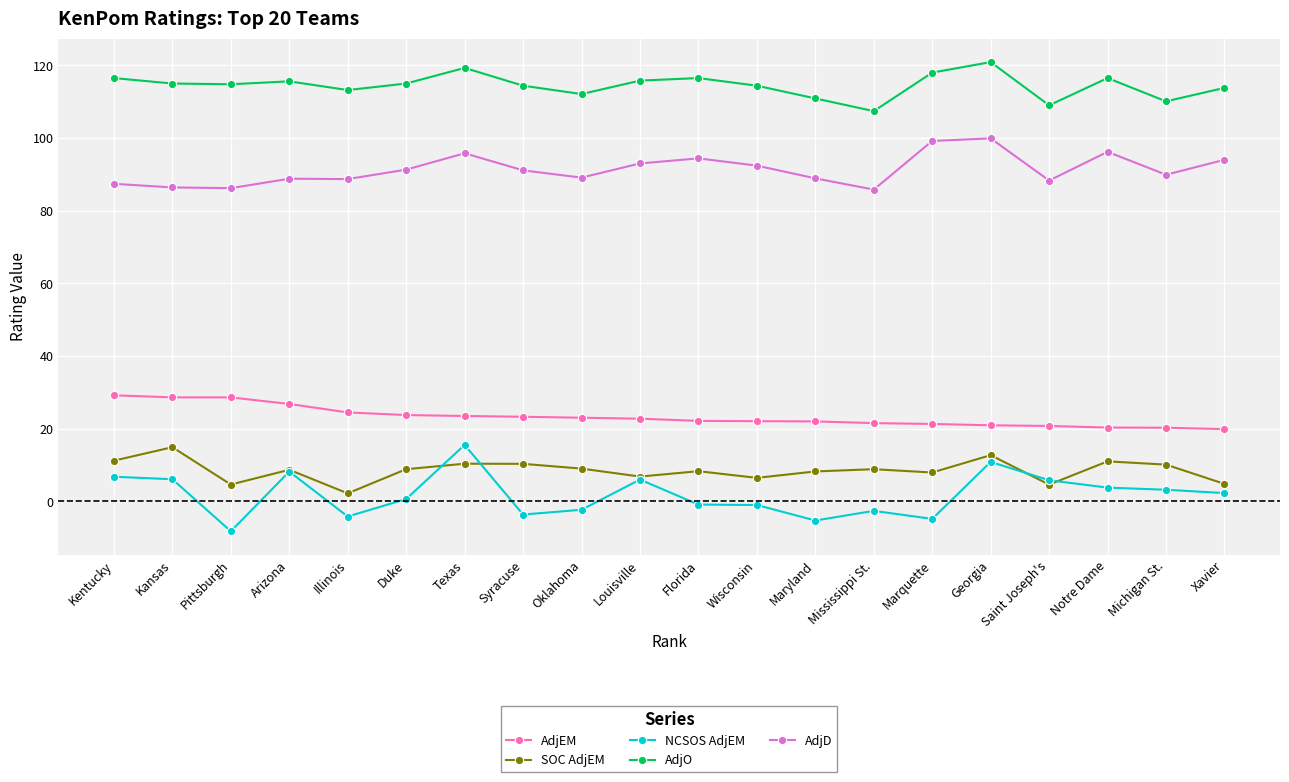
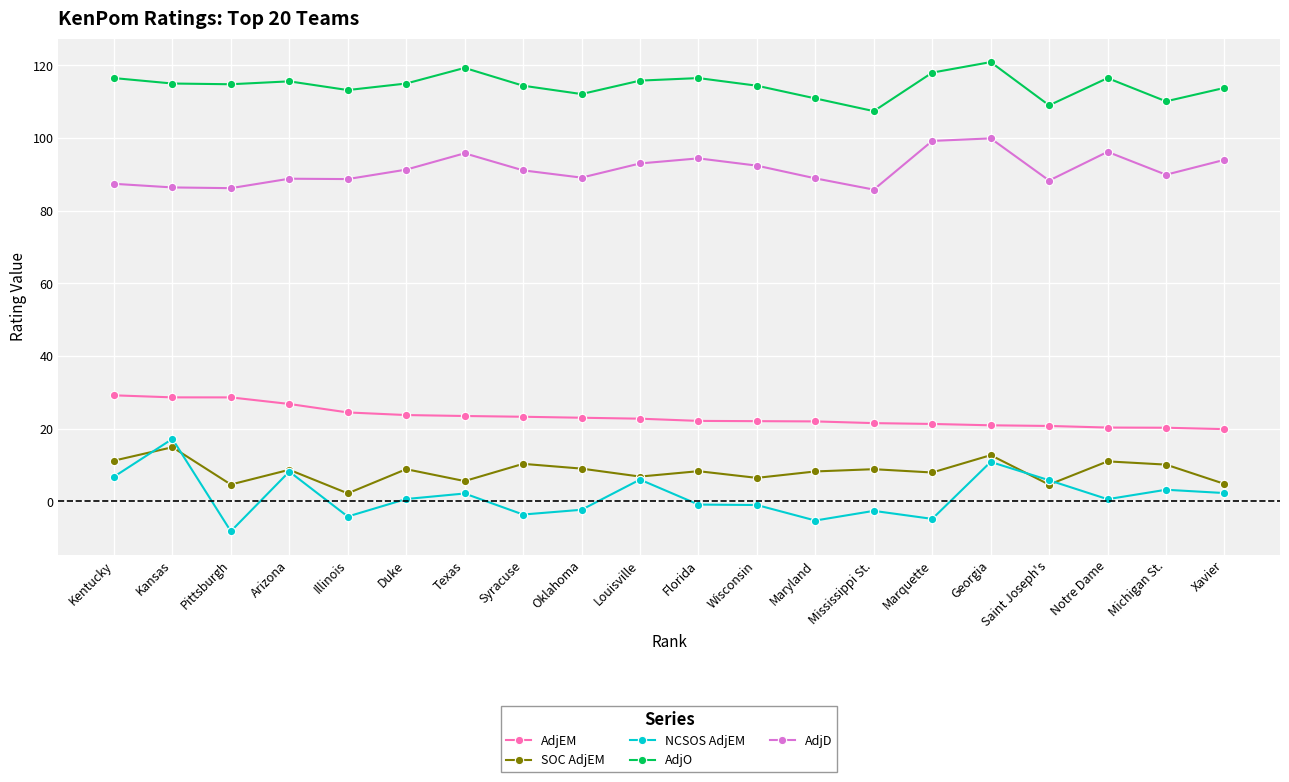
  {
    "SOC AdjEM": {
      "Kentucky": 11,
      "Kansas": 15,
      "Pittsburgh": 5,
      "Illinois": 2,
      "Duke": 9,
-     "Texas": 10,
+     "Texas": 6,
      "Syracuse": 10,
      "Oklahoma": 9,
      "Louisville": 7,
      "Florida": 8,
      "Wisconsin": 6,
      "Maryland": 8,
      "Mississippi St.": 9,
      "Marquette": 8,
      "Georgia": 13,
      "Saint Joseph's": 5,
      "Notre Dame": 11,
      "Michigan St.": 10,
      "Xavier": 5
    },
    "NCSOS AdjEM": {
      "Kentucky": 7,
-     "Kansas": 6,
+     "Kansas": 17,
      "Pittsburgh": -8,
      "Illinois": -4,
      "Duke": 1,
-     "Texas": 16,
+     "Texas": 2,
      "Syracuse": -4,
      "Oklahoma": -2,
      "Louisville": 6,
      "Florida": -1,
      "Wisconsin": -1,
      "Maryland": -5,
      "Mississippi St.": -3,
      "Marquette": -5,
      "Georgia": 11,
      "Saint Joseph's": 6,
-     "Notre Dame": 4,
+     "Notre Dame": 1,
      "Michigan St.": 3,
      "Xavier": 2
    },
    "AdjO": {
      "Kentucky": 117,
      "Kansas": 115,
      "Pittsburgh": 115,
      "Arizona": 116,
      "Illinois": 113,
      "Duke": 115,
      "Texas": 119,
      "Syracuse": 114,
      "Oklahoma": 112,
      "Louisville": 116,
      "Florida": 117,
      "Wisconsin": 114,
      "Maryland": 111,
      "Mississippi St.": 107,
      "Marquette": 118,
      "Georgia": 121,
      "Saint Joseph's": 109,
      "Notre Dame": 117,
      "Michigan St.": 110,
      "Xavier": 114
    }
  }
